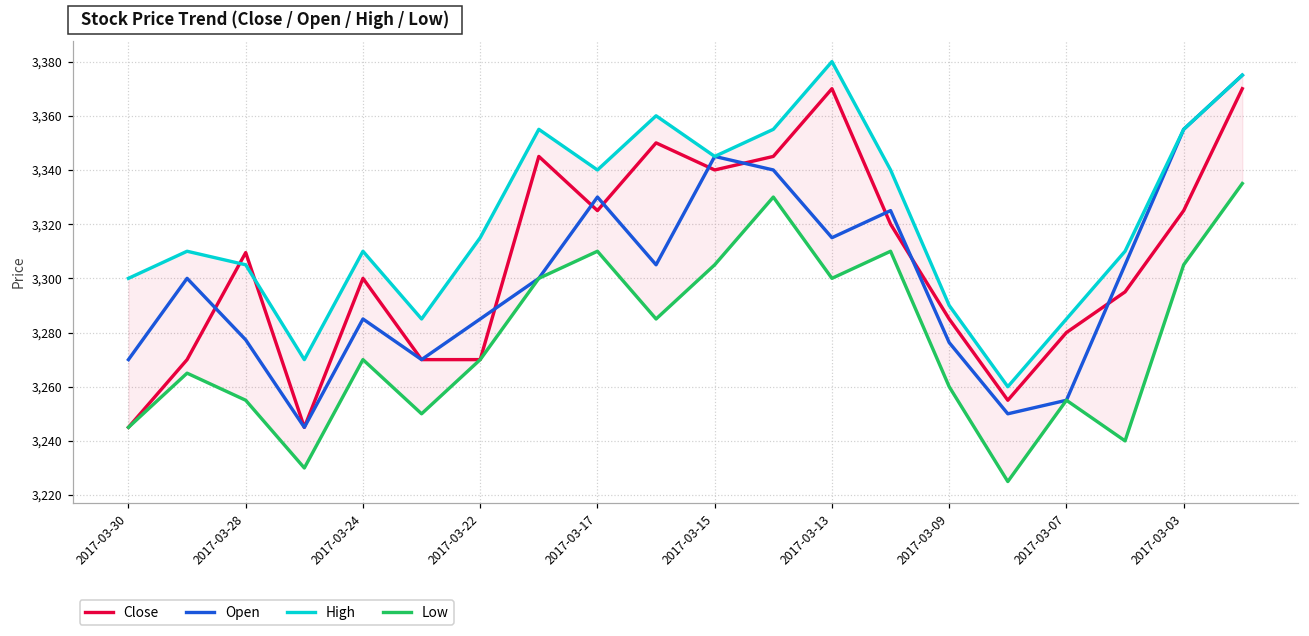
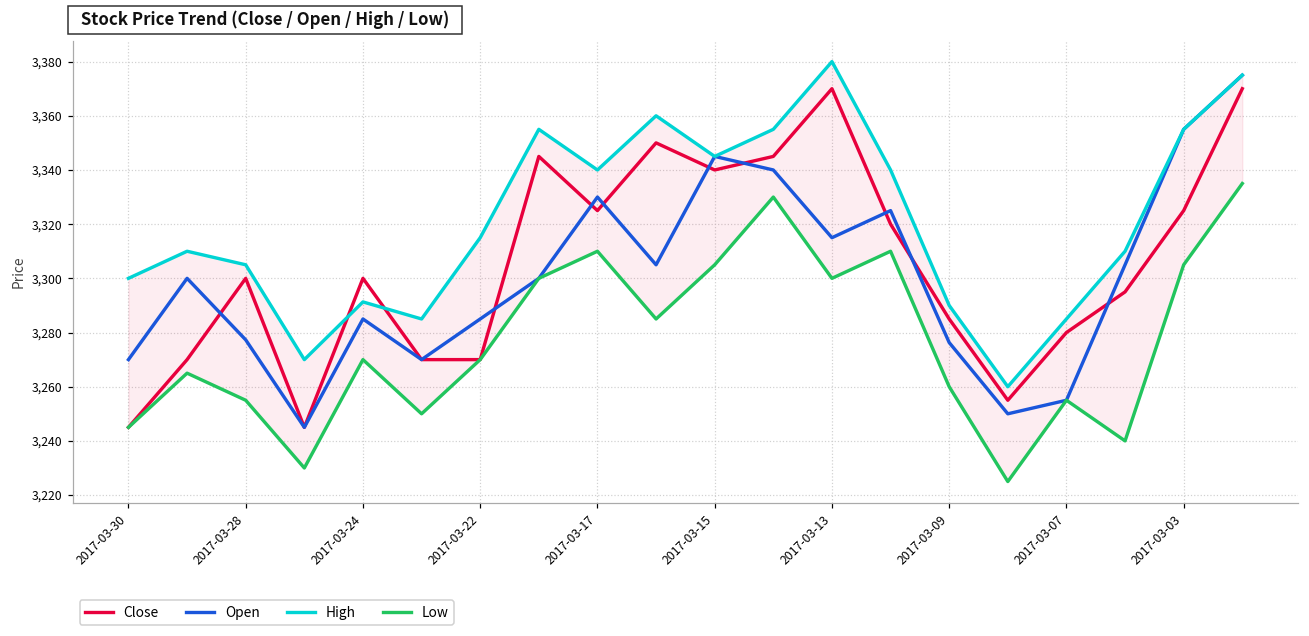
  {
    "Close": {
-     "2017-03-28": "3,310",
+     "2017-03-28": "3,300",
      "2017-03-24": "3,300",
      "2017-03-17": "3,325",
      "2017-03-15": "3,340",
      "2017-03-13": "3,370",
      "2017-03-09": "3,285",
      "2017-03-07": "3,280",
      "2017-03-03": "3,325"
    },
    "Open": {
      "2017-03-30": "3,270",
      "2017-03-28": "3,277",
      "2017-03-24": "3,285",
      "2017-03-22": "3,285",
      "2017-03-17": "3,330",
      "2017-03-13": "3,315",
      "2017-03-09": "3,276"
    },
    "High": {
      "2017-03-30": "3,300",
      "2017-03-28": "3,305",
-     "2017-03-24": "3,310",
+     "2017-03-24": "3,291",
      "2017-03-22": "3,315",
      "2017-03-17": "3,340",
      "2017-03-13": "3,380",
      "2017-03-09": "3,290",
      "2017-03-07": "3,285"
    },
    "Low": {
      "2017-03-28": "3,255",
      "2017-03-24": "3,270",
      "2017-03-17": "3,310",
      "2017-03-15": "3,305",
      "2017-03-13": "3,300",
      "2017-03-09": "3,260",
      "2017-03-03": "3,305"
    }
  }
